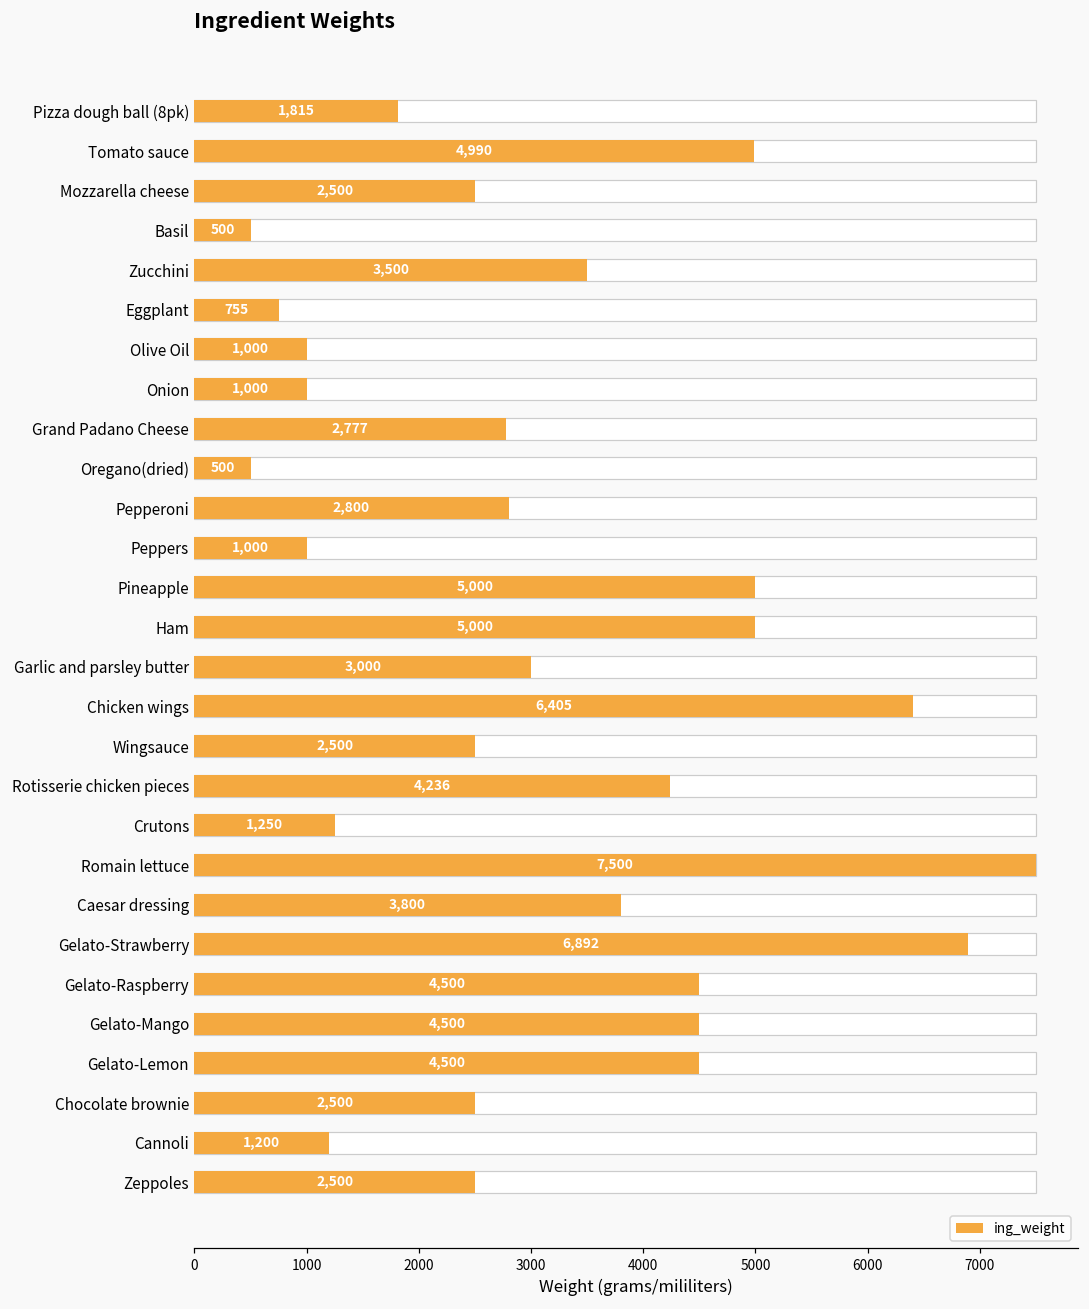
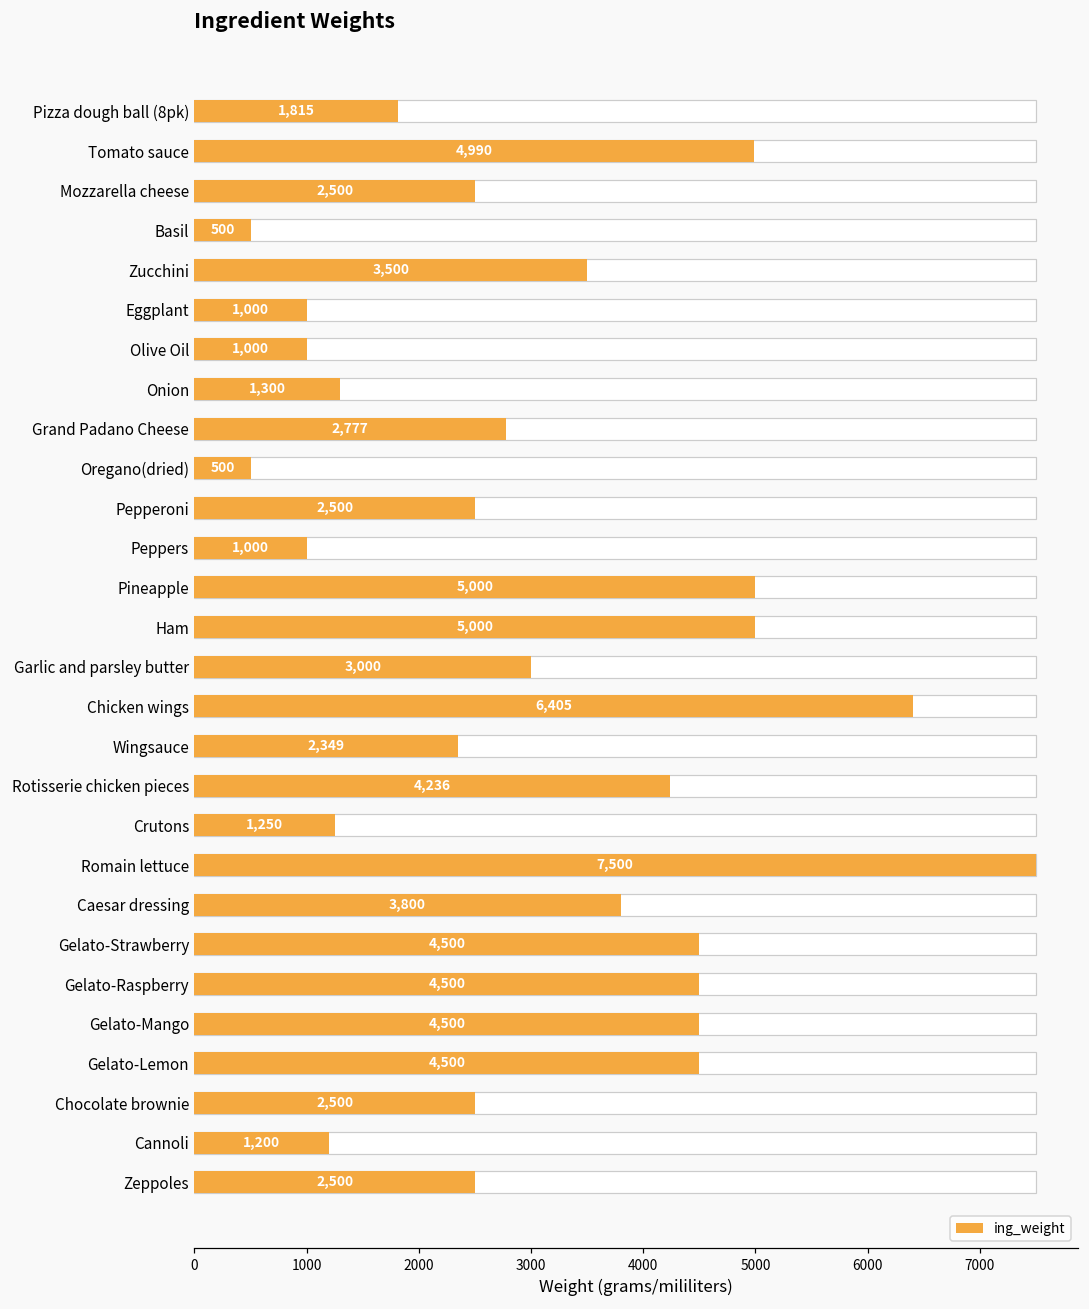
  {
    "ing_weight": {
-     "Eggplant": "755",
-     "Onion": "1,000",
-     "Pepperoni": "2,800",
-     "Wingsauce": "2,500",
+     "Eggplant": "1,000",
+     "Onion": "1,300",
+     "Pepperoni": "2,500",
+     "Wingsauce": "2,349",
      "Romain lettuce": "7,500",
-     "Gelato-Strawberry": "6,892"
+     "Gelato-Strawberry": "4,500"
    }
  }
